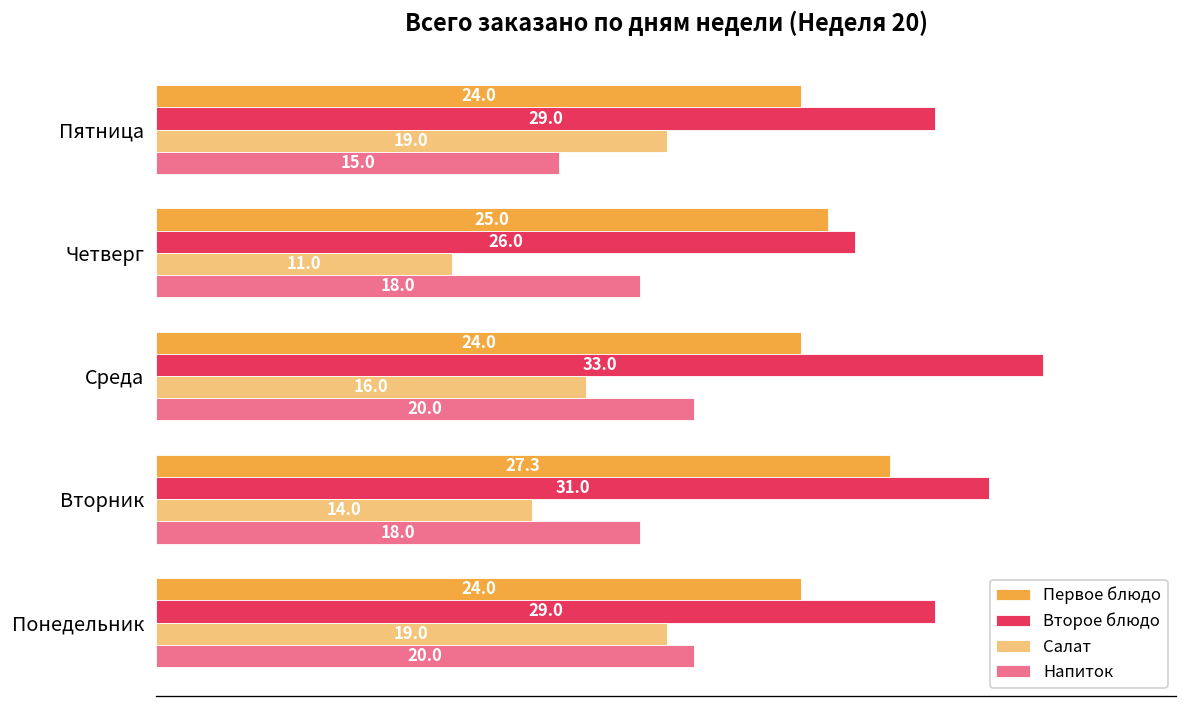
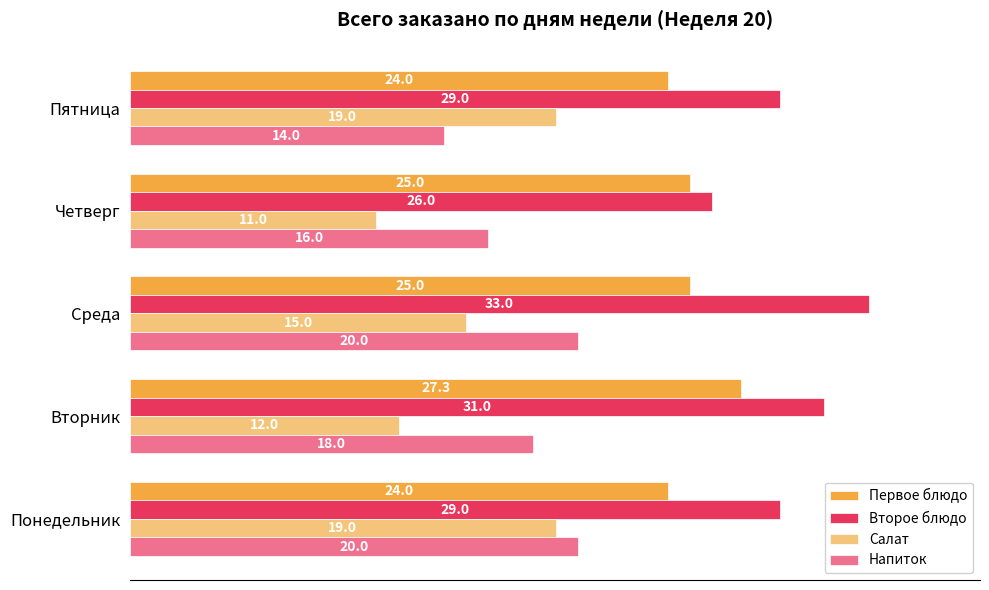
  {
    "Первое блюдо": {
      "Пятница": 24.0,
      "Четверг": 25.0,
-     "Среда": 24.0,
+     "Среда": 25.0,
      "Вторник": 27.3,
      "Понедельник": 24.0
    },
    "Второе блюдо": {
      "Пятница": 29.0,
      "Четверг": 26.0,
      "Среда": 33.0,
      "Вторник": 31.0,
      "Понедельник": 29.0
    },
    "Салат": {
      "Пятница": 19.0,
      "Четверг": 11.0,
-     "Среда": 16.0,
-     "Вторник": 14.0,
+     "Среда": 15.0,
+     "Вторник": 12.0,
      "Понедельник": 19.0
    },
    "Напиток": {
-     "Пятница": 15.0,
-     "Четверг": 18.0,
+     "Пятница": 14.0,
+     "Четверг": 16.0,
      "Среда": 20.0,
      "Вторник": 18.0,
      "Понедельник": 20.0
    }
  }
